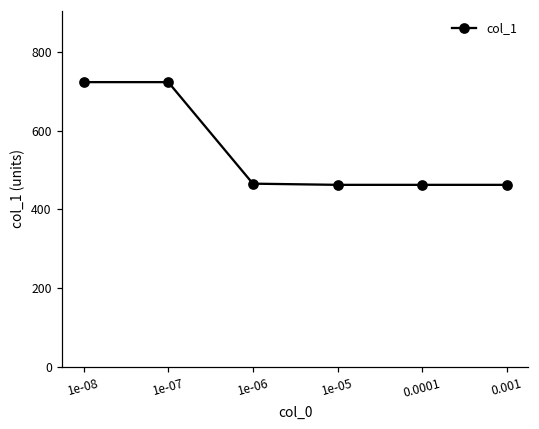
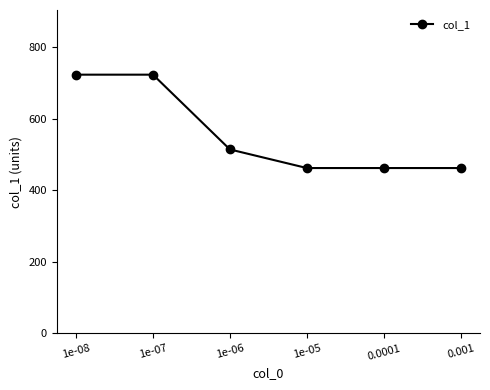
  {
    "1e-08": 720,
    "1e-07": 720,
-   "1e-06": 470,
+   "1e-06": 510,
    "1e-05": 460,
    "0.0001": 460,
    "0.001": 460
  }
